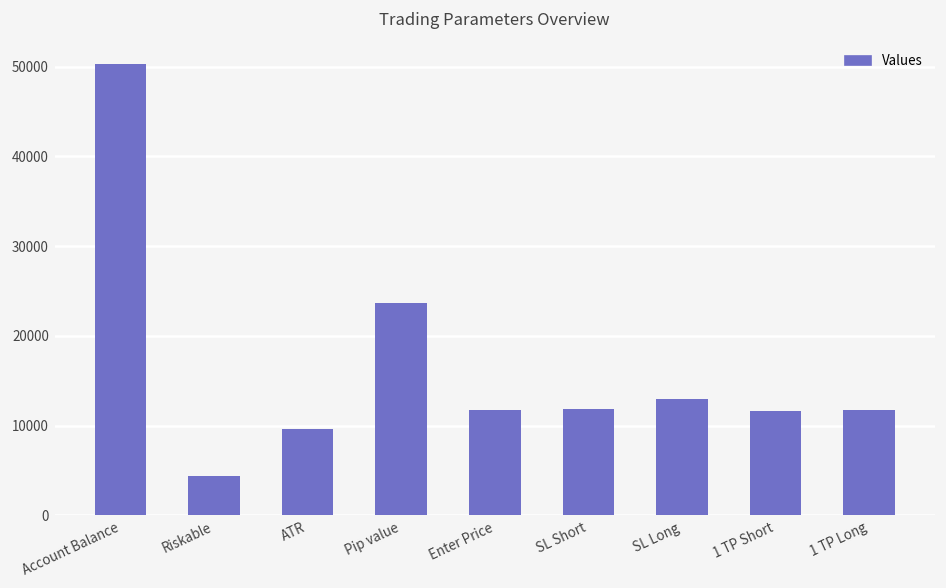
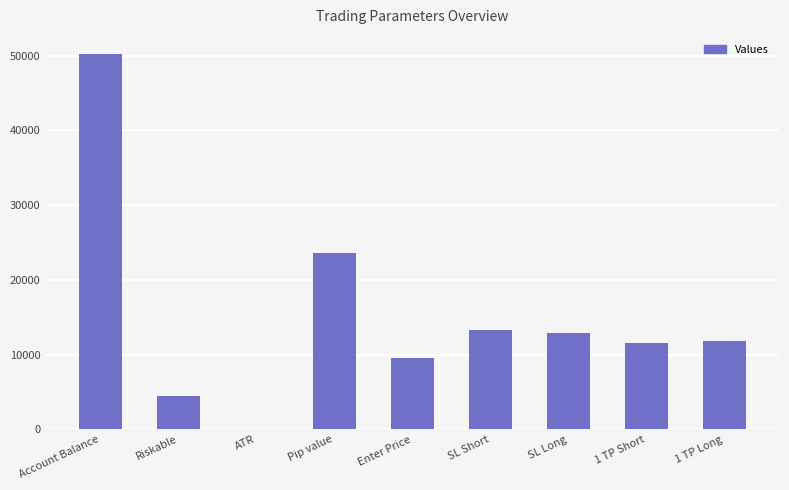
  {
    "Account Balance": 50000,
    "Riskable": 4000,
-   "ATR": 10000,
+   "ATR": 0,
    "Pip value": 24000,
-   "Enter Price": 12000,
-   "SL Short": 12000,
+   "Enter Price": 10000,
+   "SL Short": 13000,
    "SL Long": 13000,
    "1 TP Short": 12000,
    "1 TP Long": 12000
  }
